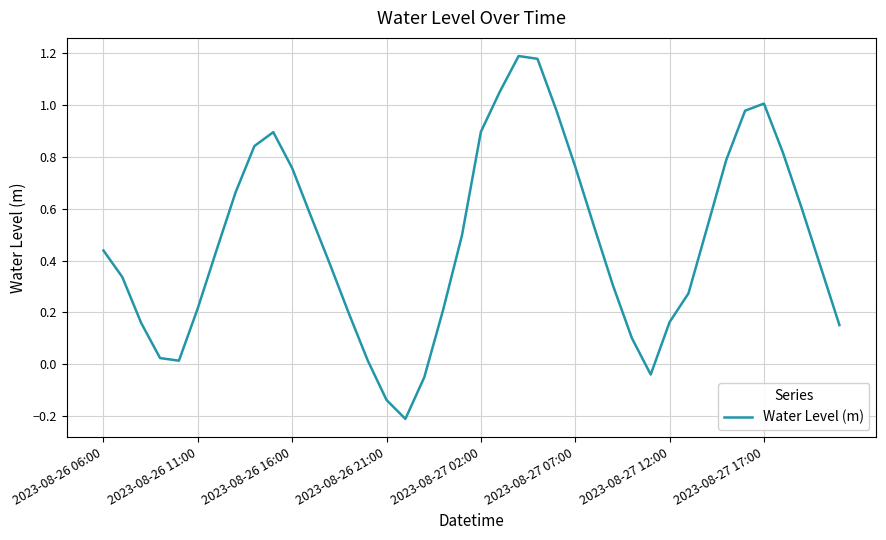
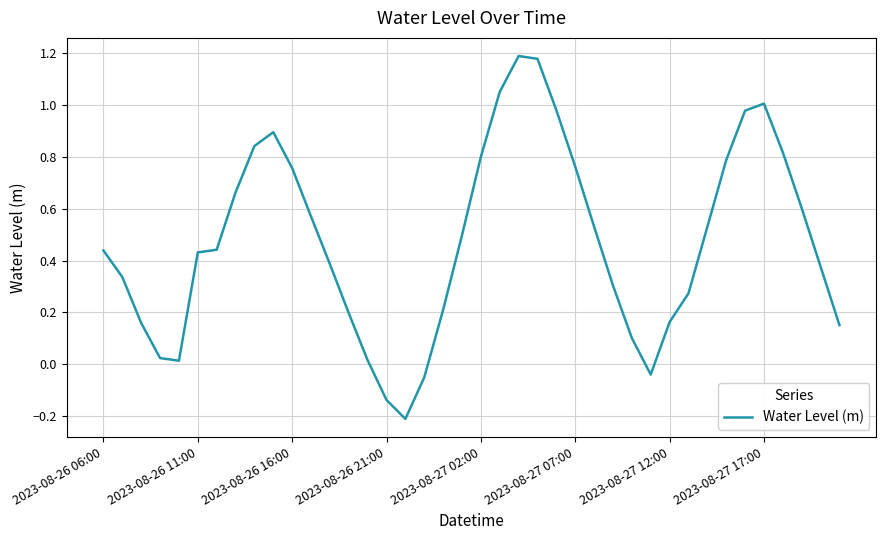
  {
    "2023-08-26 06:00": 0.44,
-   "2023-08-26 11:00": 0.22,
+   "2023-08-26 11:00": 0.43,
    "2023-08-26 16:00": 0.76,
    "2023-08-26 21:00": -0.14,
-   "2023-08-27 02:00": 0.90,
+   "2023-08-27 02:00": 0.80,
    "2023-08-27 07:00": 0.76,
    "2023-08-27 12:00": 0.16,
    "2023-08-27 17:00": 1.00
  }
